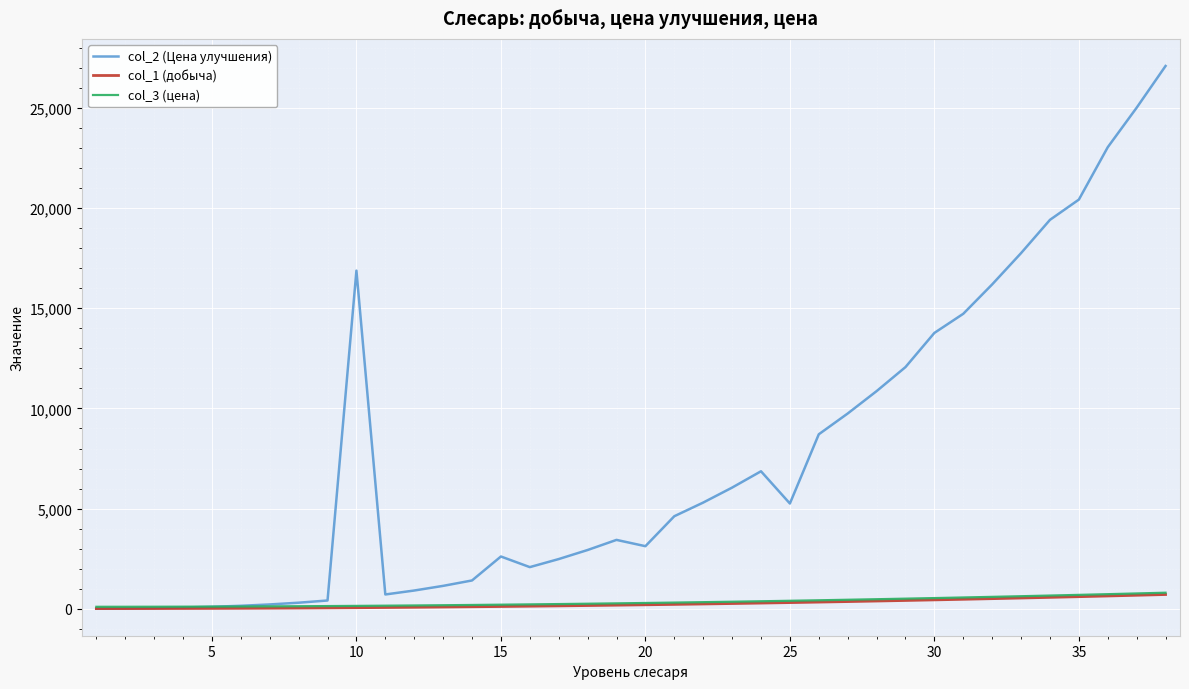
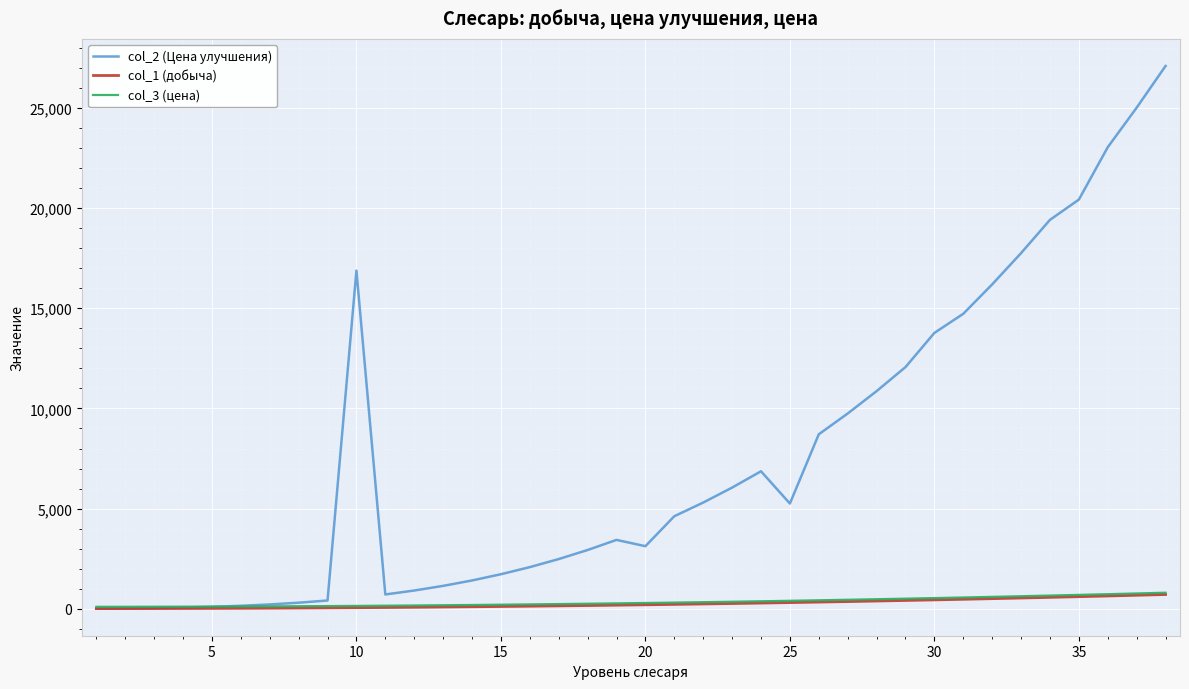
  {
    "col_2 (Цена улучшения)": {
      "10": "16,900",
-     "15": "2,600",
+     "15": "1,700",
      "20": "3,100",
      "25": "5,300",
      "30": "13,800",
      "35": "20,400"
    }
  }
